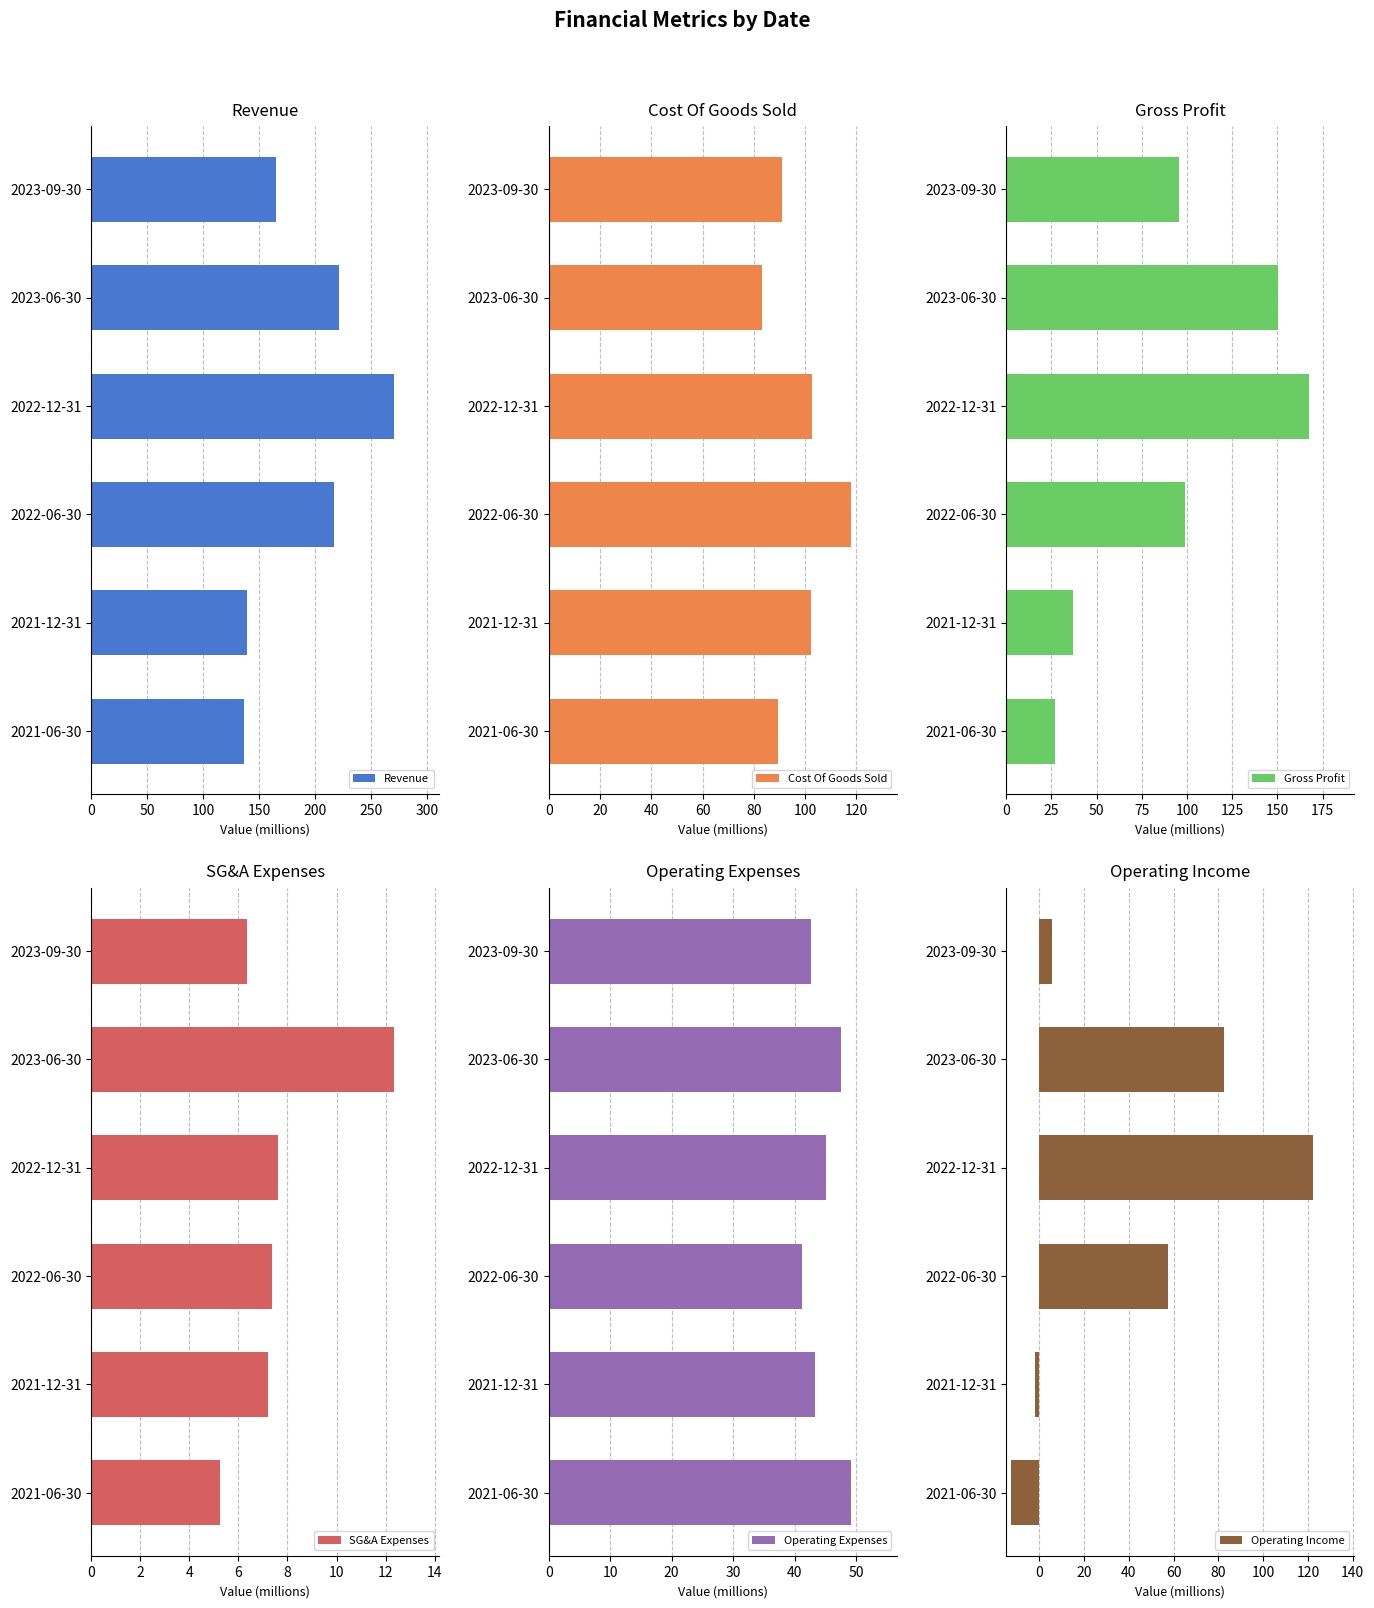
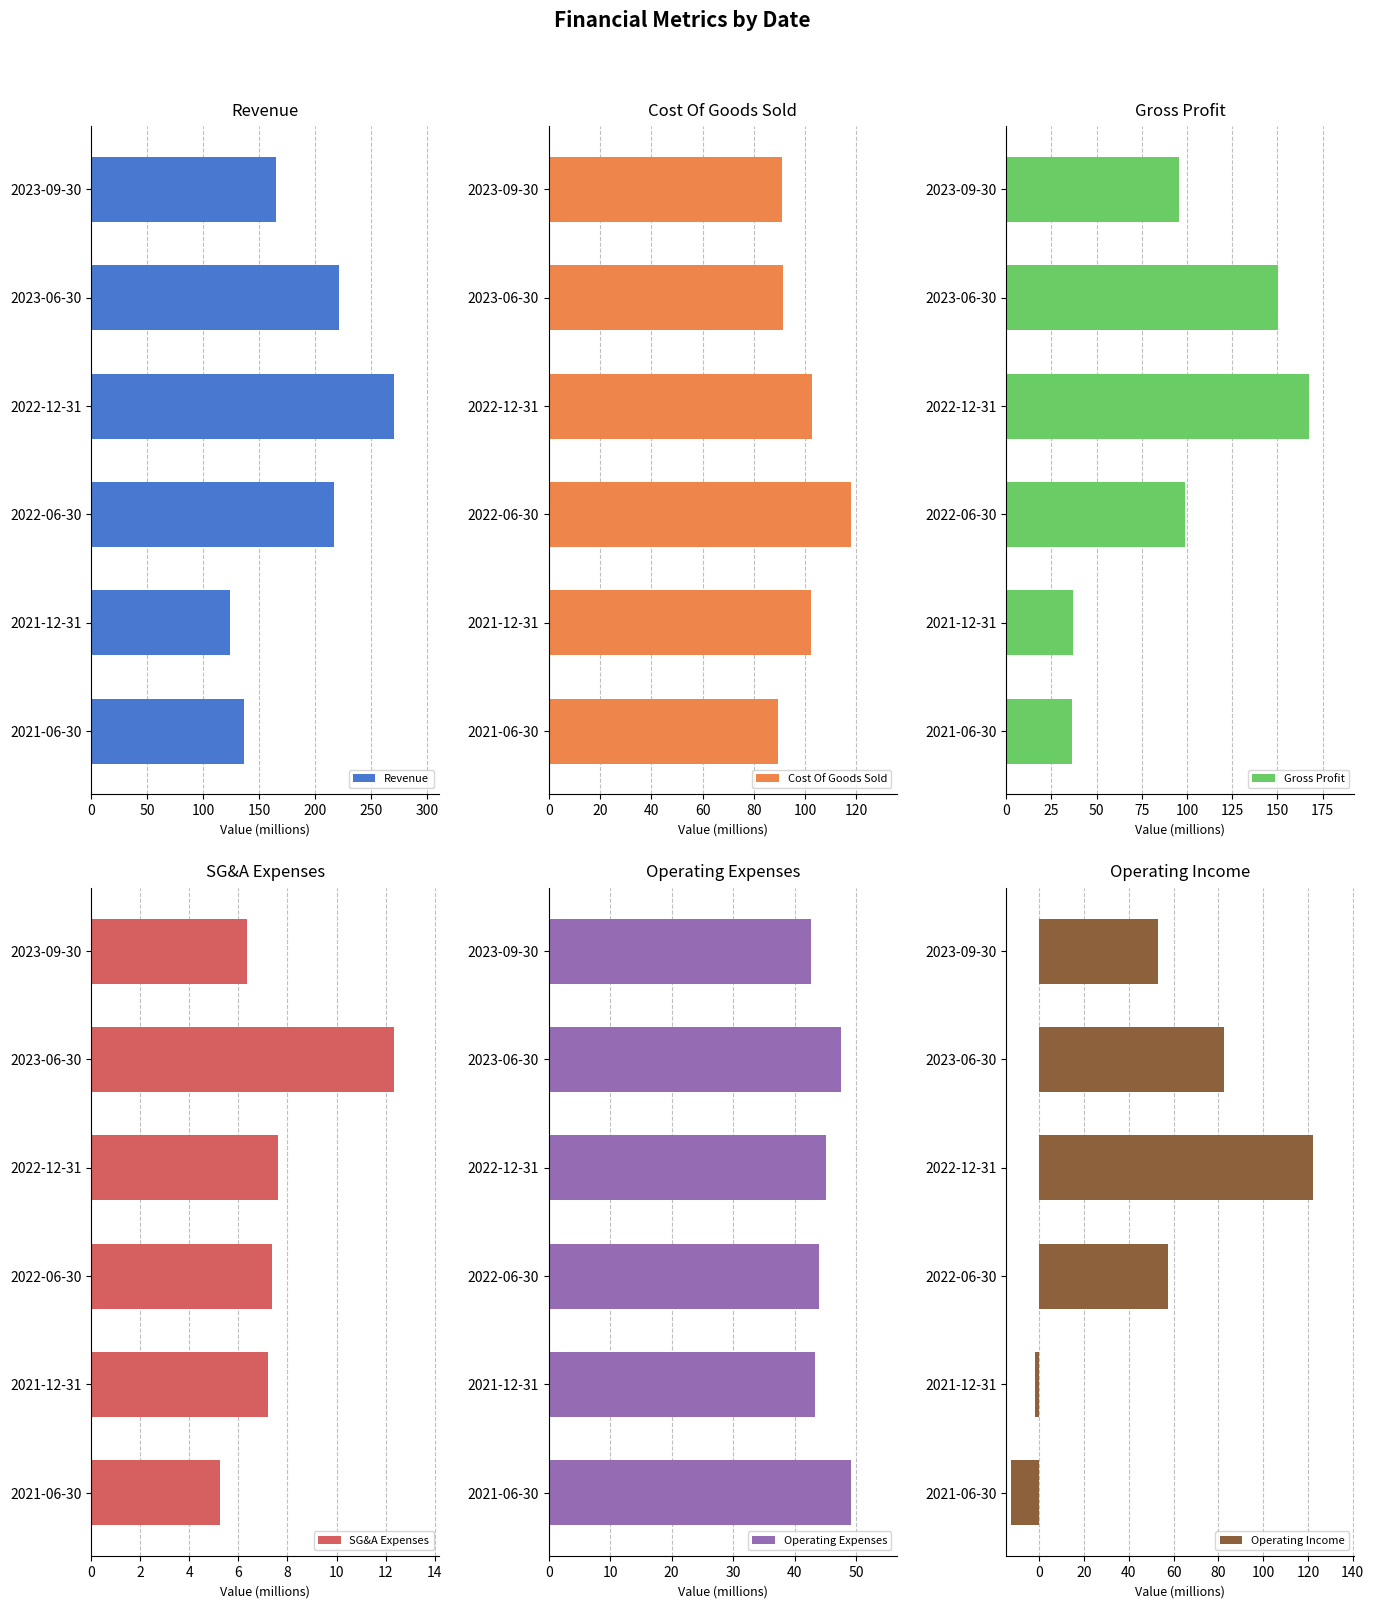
  {
    "Revenue": {
      "2023-09-30": 165,
      "2023-06-30": 221,
      "2022-12-31": 270,
      "2022-06-30": 217,
-     "2021-12-31": 139,
+     "2021-12-31": 124,
      "2021-06-30": 136
    },
    "Cost Of Goods Sold": {
      "2023-09-30": 91,
-     "2023-06-30": 83,
+     "2023-06-30": 91,
      "2022-12-31": 103,
      "2022-06-30": 118,
      "2021-12-31": 102,
      "2021-06-30": 90
    },
    "Gross Profit": {
      "2023-09-30": 96,
      "2023-06-30": 150,
      "2022-12-31": 167,
      "2022-06-30": 99,
      "2021-12-31": 37,
-     "2021-06-30": 27
+     "2021-06-30": 36
    },
    "SG&A Expenses": {
      "2023-09-30": 6.3,
      "2023-06-30": 12.3,
      "2022-12-31": 7.6,
      "2022-06-30": 7.4,
      "2021-12-31": 7.2,
      "2021-06-30": 5.2
    },
    "Operating Expenses": {
      "2023-09-30": 43,
      "2023-06-30": 48,
      "2022-12-31": 45,
-     "2022-06-30": 41,
+     "2022-06-30": 44,
      "2021-12-31": 43,
      "2021-06-30": 49
    },
    "Operating Income": {
-     "2023-09-30": 6,
+     "2023-09-30": 53,
      "2023-06-30": 83,
      "2022-12-31": 122,
      "2022-06-30": 57,
      "2021-12-31": -2,
      "2021-06-30": -13
    }
  }
